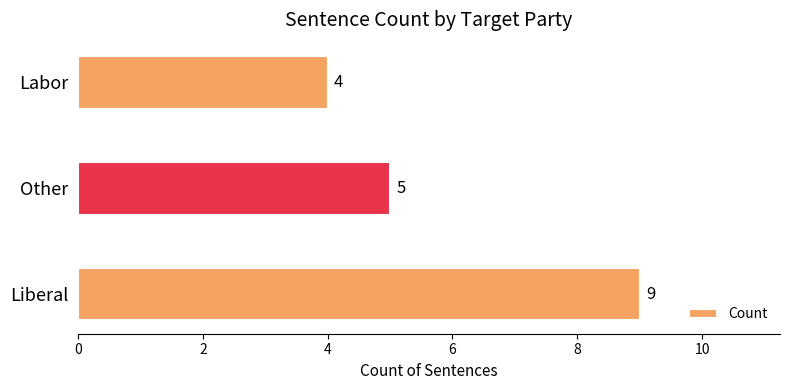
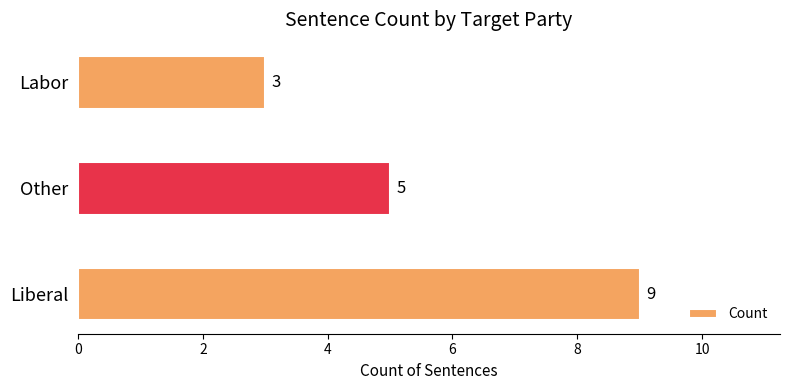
  {
-   "Labor": 4,
+   "Labor": 3,
    "Other": 5,
    "Liberal": 9
  }
